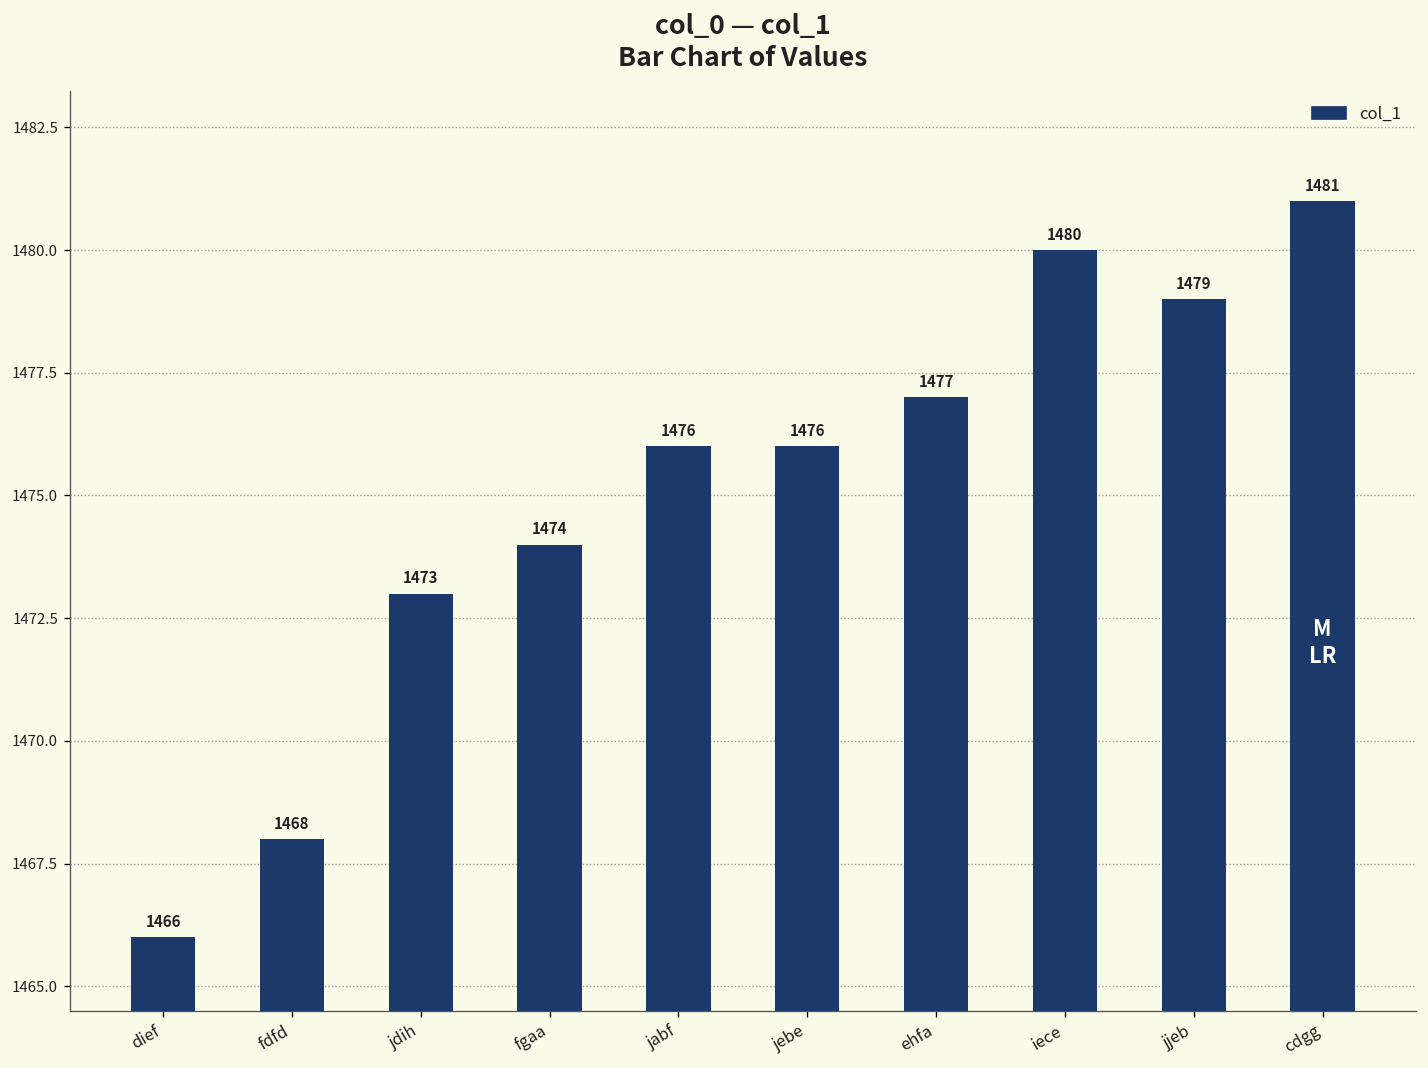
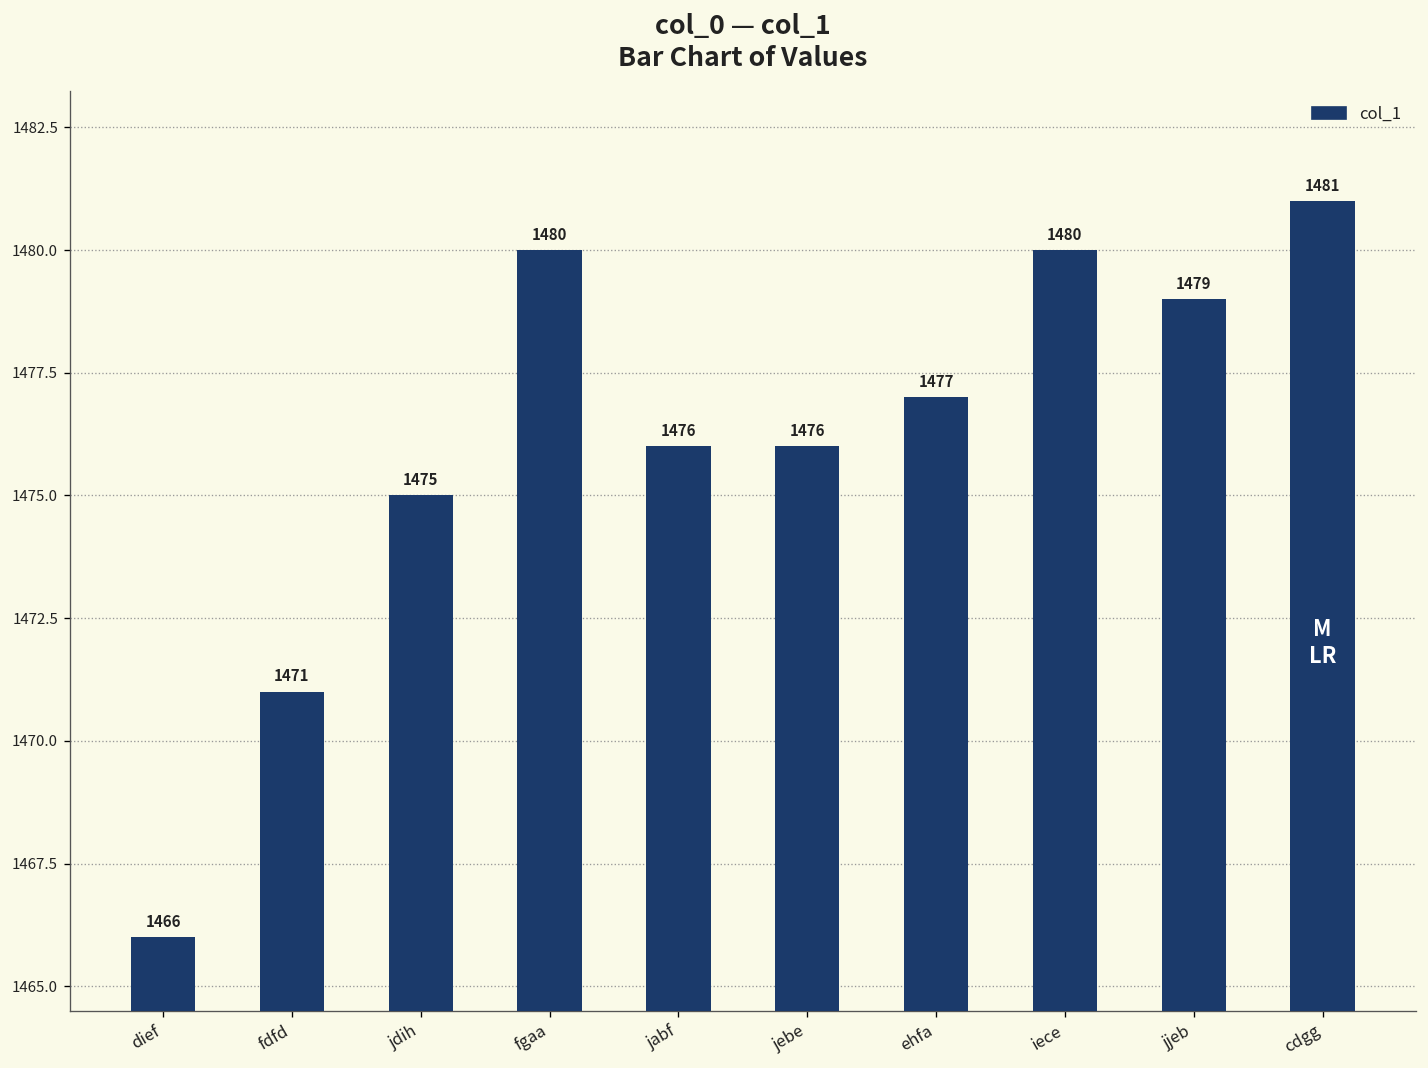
  {
    "dief": 1466,
-   "fdfd": 1468,
-   "jdih": 1473,
-   "fgaa": 1474,
+   "fdfd": 1471,
+   "jdih": 1475,
+   "fgaa": 1480,
    "jabf": 1476,
    "jebe": 1476,
    "ehfa": 1477,
    "iece": 1480,
    "jjeb": 1479,
    "cdgg": 1481
  }
